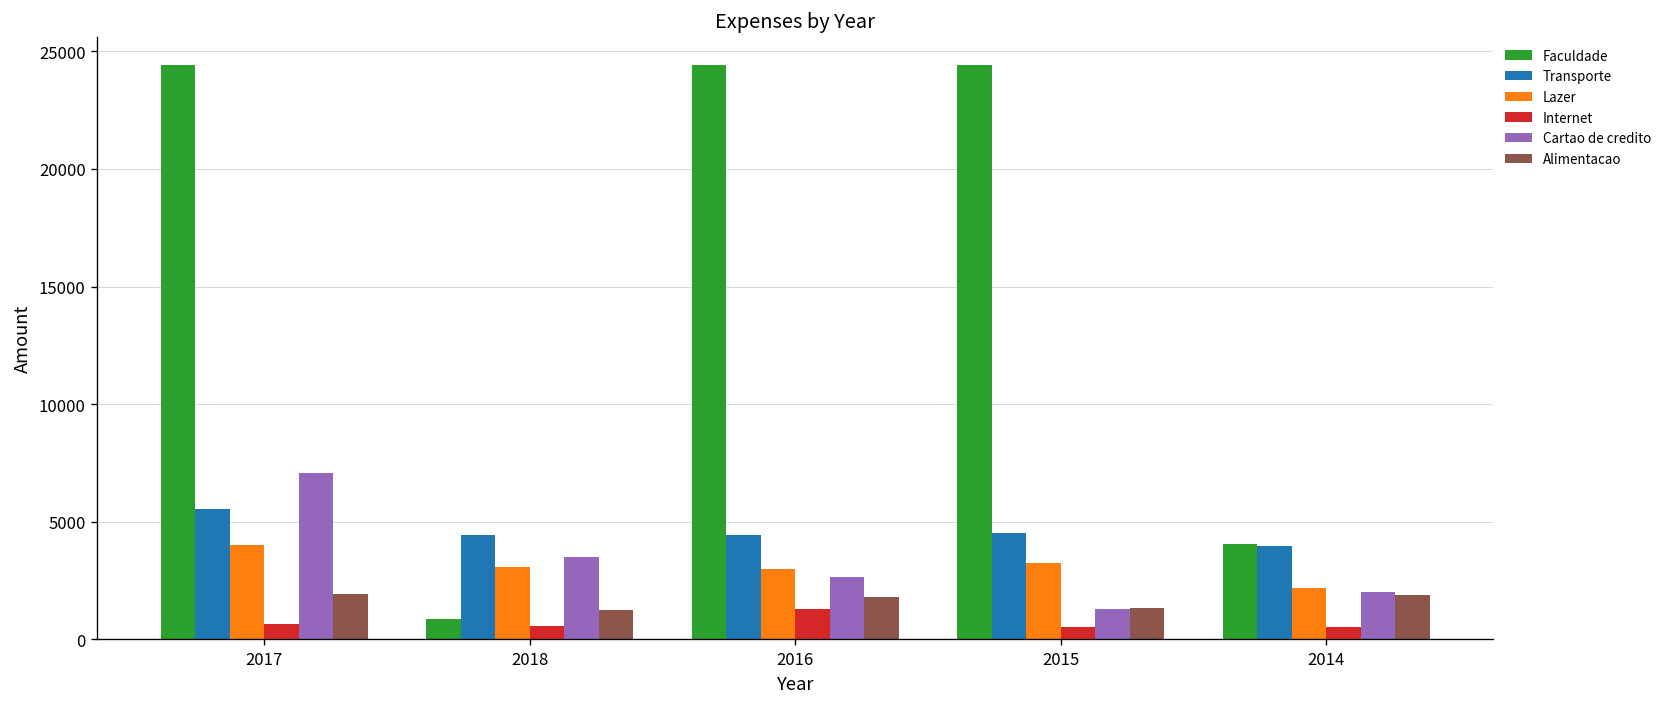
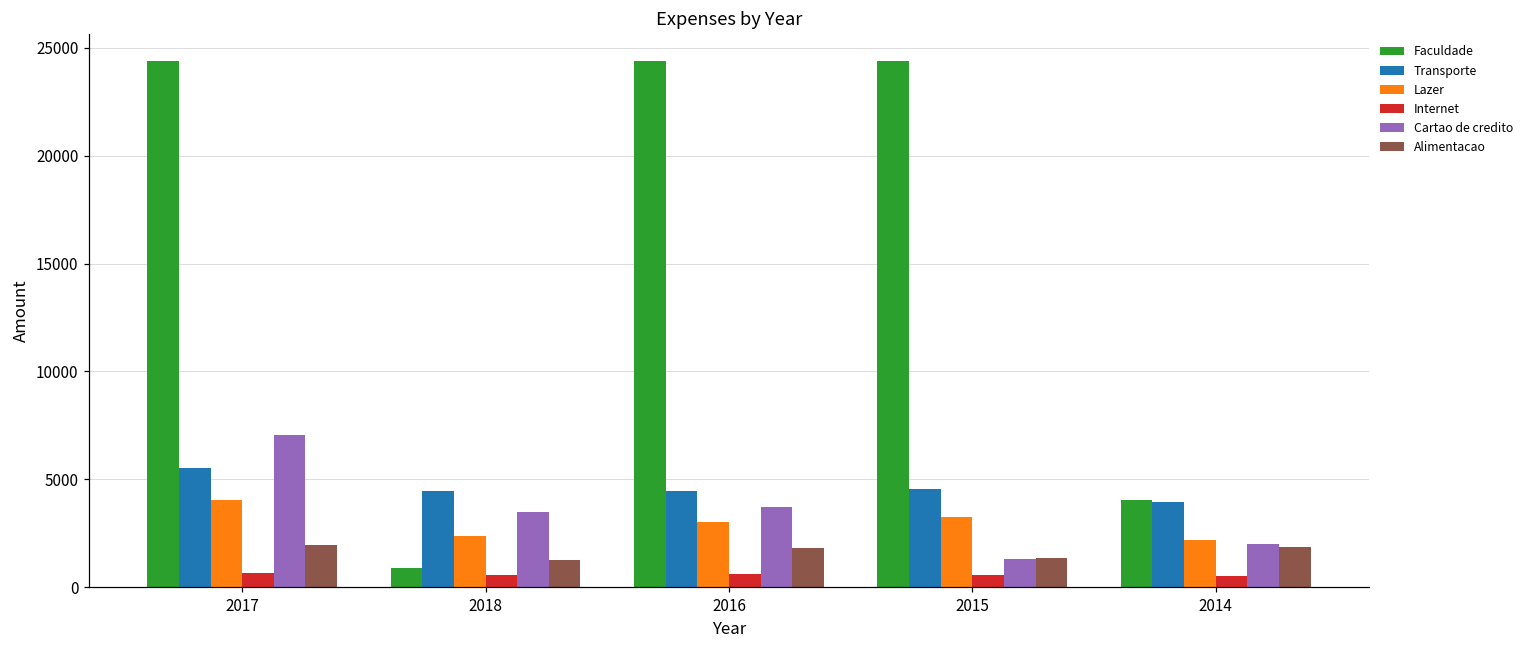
  {
    "Faculdade": {
      "2017": 24400,
      "2018": 900,
      "2016": 24400,
      "2015": 24400,
      "2014": 4000
    },
    "Transporte": {
      "2017": 5500,
      "2018": 4500,
      "2016": 4400,
      "2015": 4500,
      "2014": 4000
    },
    "Lazer": {
      "2017": 4000,
-     "2018": 3100,
+     "2018": 2400,
      "2016": 3000,
      "2015": 3300,
      "2014": 2200
    },
    "Internet": {
      "2017": 600,
      "2018": 600,
-     "2016": 1300,
+     "2016": 600,
      "2015": 500,
      "2014": 500
    },
    "Cartao de credito": {
      "2017": 7100,
      "2018": 3500,
-     "2016": 2700,
+     "2016": 3700,
      "2015": 1300,
      "2014": 2000
    },
    "Alimentacao": {
      "2017": 1900,
      "2018": 1200,
      "2016": 1800,
      "2015": 1300,
      "2014": 1900
    }
  }
